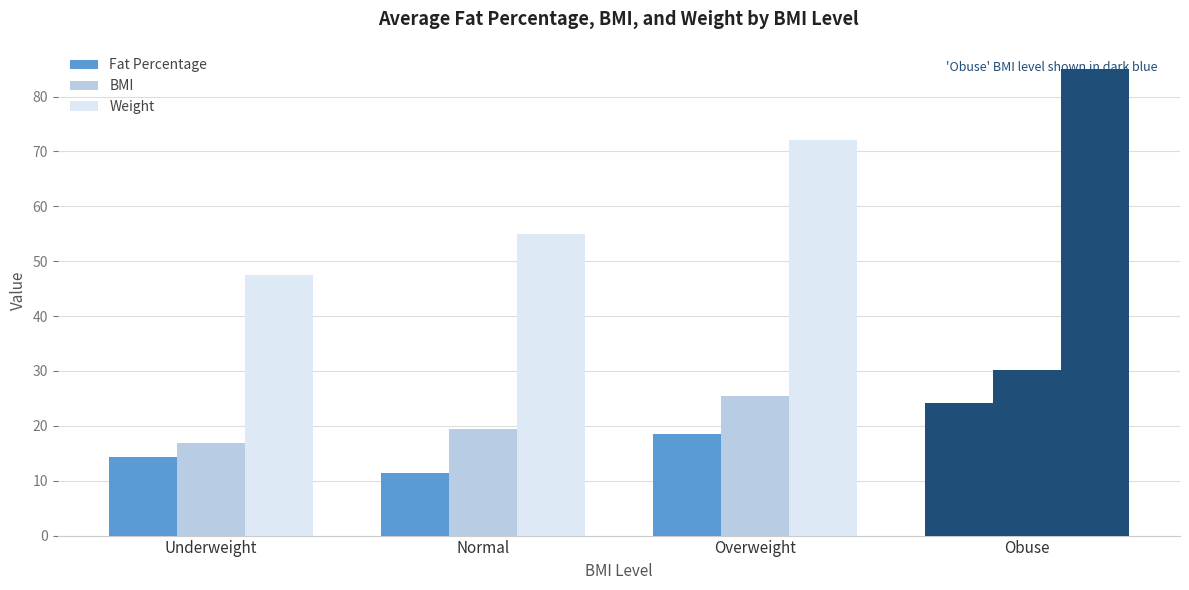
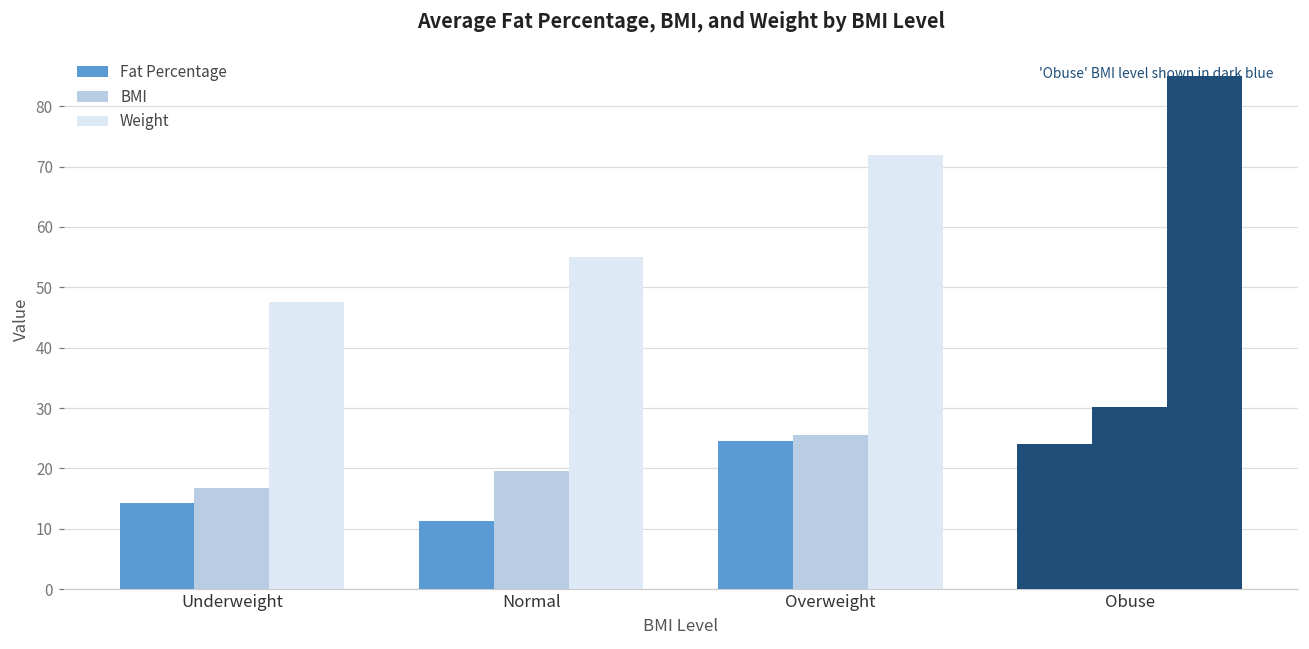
  {
    "Fat Percentage": {
      "Underweight": 14,
      "Normal": 11,
-     "Overweight": 19,
+     "Overweight": 25,
      "Obuse": 24
    }
  }
